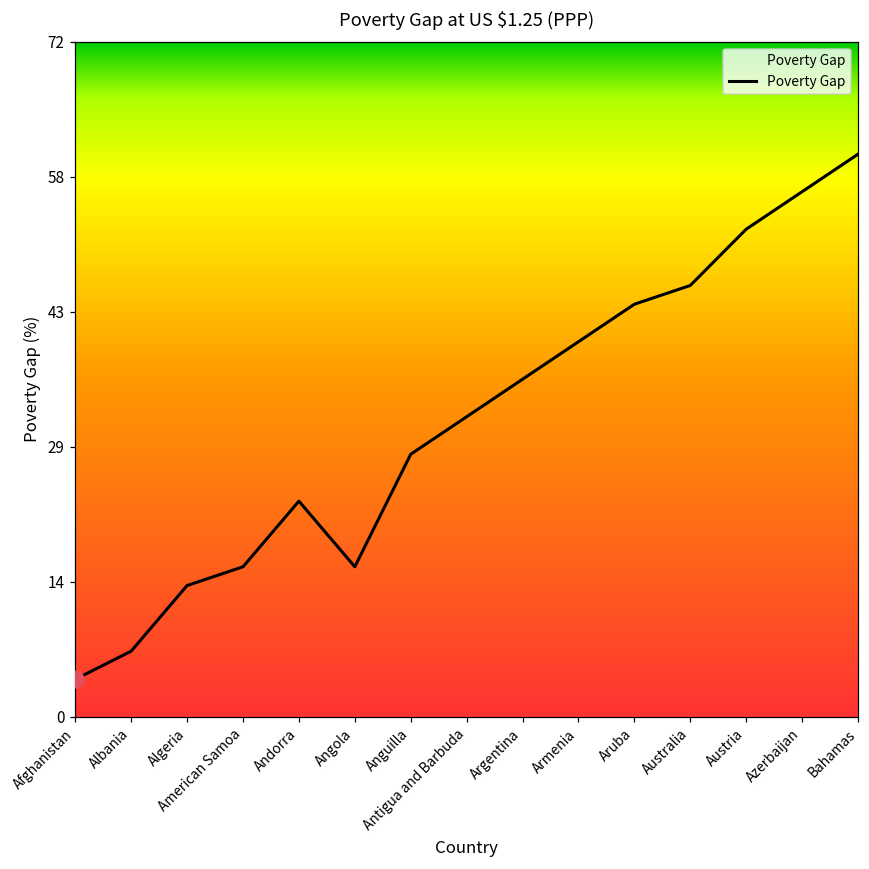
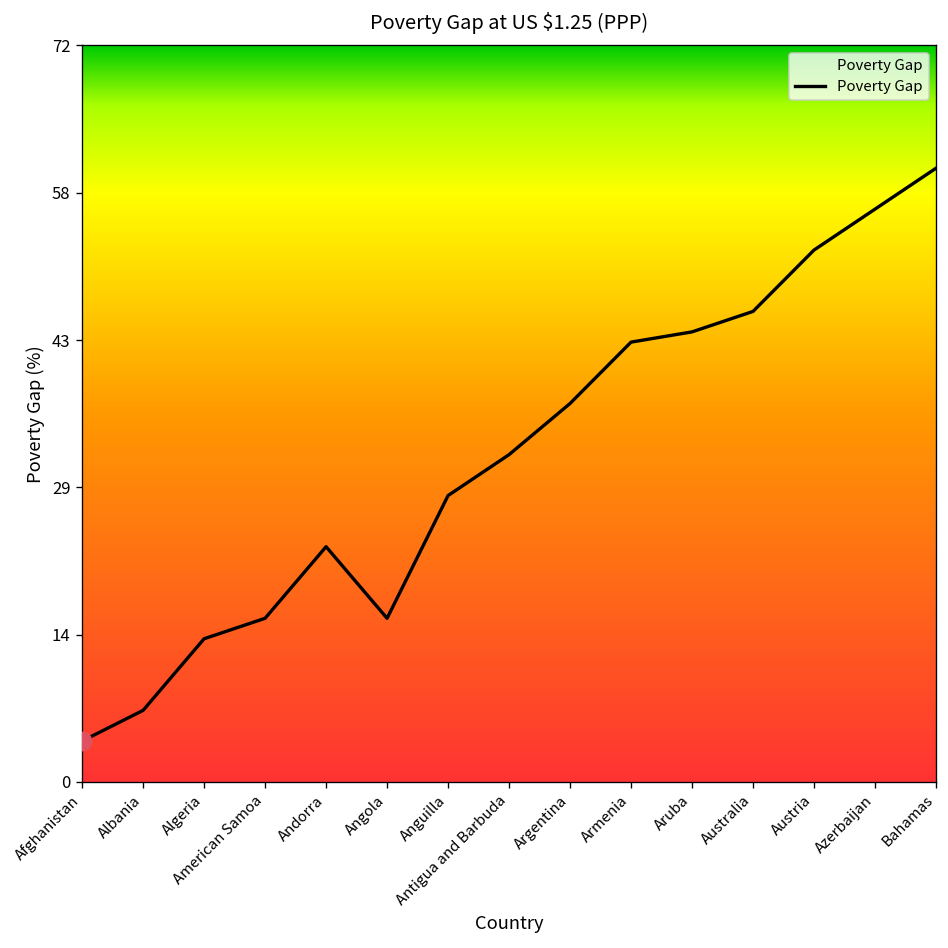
  {
    "Poverty Gap": {
      "Albania": 7,
      "Algeria": 14,
      "American Samoa": 16,
      "Andorra": 23,
      "Angola": 16,
      "Anguilla": 28,
      "Antigua and Barbuda": 32,
-     "Argentina": 36,
-     "Armenia": 40,
+     "Argentina": 37,
+     "Armenia": 43,
      "Aruba": 44,
      "Australia": 46,
      "Austria": 52,
      "Azerbaijan": 56,
      "Bahamas": 60
    }
  }
